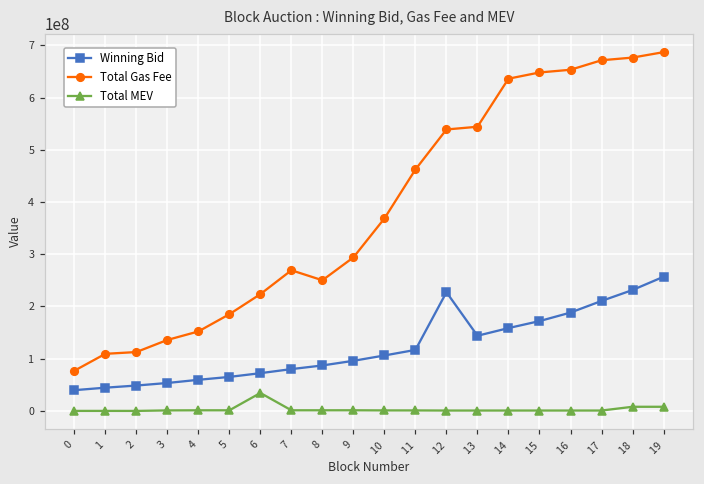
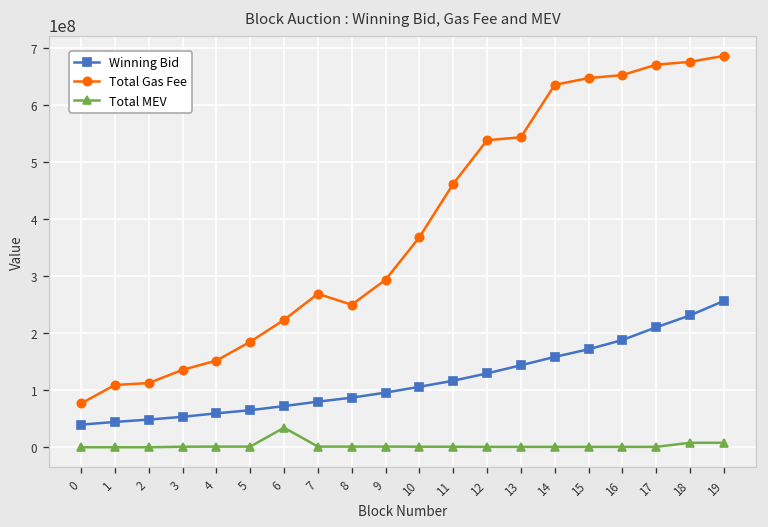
  {
    "Winning Bid": {
      "0": 40000000,
      "1": 40000000,
      "2": 50000000,
      "3": 50000000,
      "4": 60000000,
      "5": 70000000,
      "6": 70000000,
      "7": 80000000,
      "8": 90000000,
      "9": 100000000,
      "10": 110000000,
      "11": 120000000,
-     "12": 230000000,
+     "12": 130000000,
      "13": 140000000,
      "14": 160000000,
      "15": 170000000,
      "16": 190000000,
      "17": 210000000,
      "18": 230000000,
      "19": 260000000
    },
    "Total Gas Fee": {
      "0": 80000000,
      "1": 110000000,
      "2": 110000000,
      "3": 140000000,
      "4": 150000000,
      "5": 190000000,
      "6": 220000000,
      "7": 270000000,
      "8": 250000000,
      "9": 290000000,
      "10": 370000000,
      "11": 460000000,
      "12": 540000000,
      "13": 540000000,
      "14": 640000000,
      "15": 650000000,
      "16": 650000000,
      "17": 670000000,
      "18": 680000000,
      "19": 690000000
    },
    "Total MEV": {
      "0": 0,
      "1": 0,
      "2": 0,
      "3": 0,
      "4": 0,
      "5": 0,
      "6": 30000000,
      "7": 0,
      "8": 0,
      "9": 0,
      "10": 0,
      "11": 0,
      "12": 0,
      "13": 0,
      "14": 0,
      "15": 0,
      "16": 0,
      "17": 0,
      "18": 10000000,
      "19": 10000000
    }
  }
